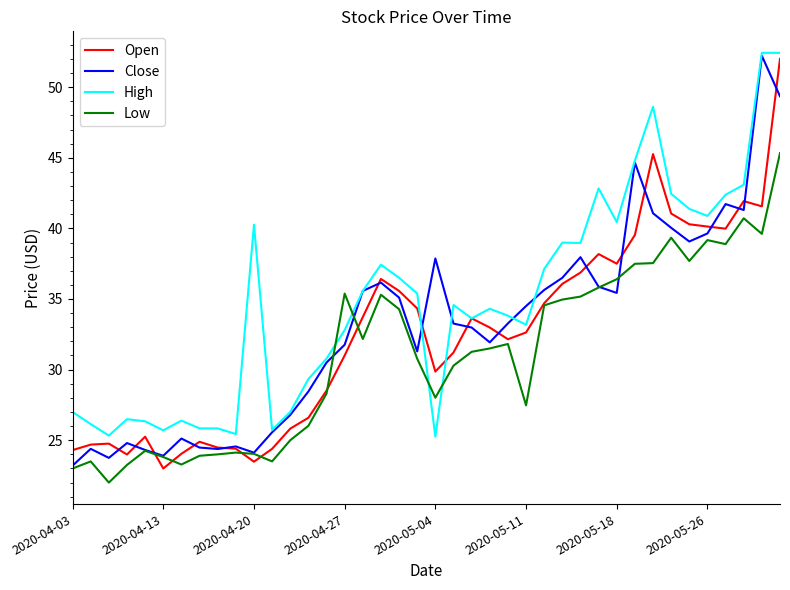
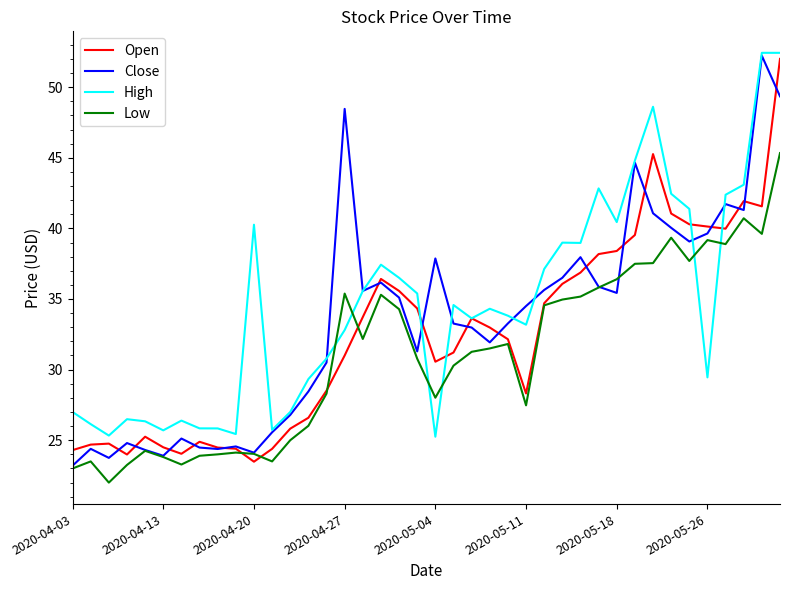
  {
    "Open": {
      "2020-04-03": 24.3,
-     "2020-04-13": 23.0,
+     "2020-04-13": 24.5,
      "2020-04-20": 23.5,
      "2020-04-27": 31.0,
-     "2020-05-04": 29.9,
-     "2020-05-11": 32.6,
-     "2020-05-18": 37.5,
+     "2020-05-04": 30.6,
+     "2020-05-11": 28.3,
+     "2020-05-18": 38.4,
      "2020-05-26": 40.1
    },
    "Close": {
      "2020-04-03": 23.2,
-     "2020-04-27": 31.8,
+     "2020-04-27": 48.5,
      "2020-05-04": 37.9,
      "2020-05-11": 34.5,
      "2020-05-18": 35.4,
      "2020-05-26": 39.6
    },
    "High": {
      "2020-04-03": 27.0,
      "2020-04-13": 25.7,
      "2020-04-20": 40.3,
      "2020-04-27": 32.8,
      "2020-05-04": 25.3,
      "2020-05-11": 33.2,
      "2020-05-18": 40.4,
-     "2020-05-26": 40.9
+     "2020-05-26": 29.5
    },
    "Low": {
      "2020-04-03": 23.0,
      "2020-04-27": 35.4,
      "2020-05-04": 28.0,
      "2020-05-11": 27.5,
      "2020-05-18": 36.4,
      "2020-05-26": 39.2
    }
  }
